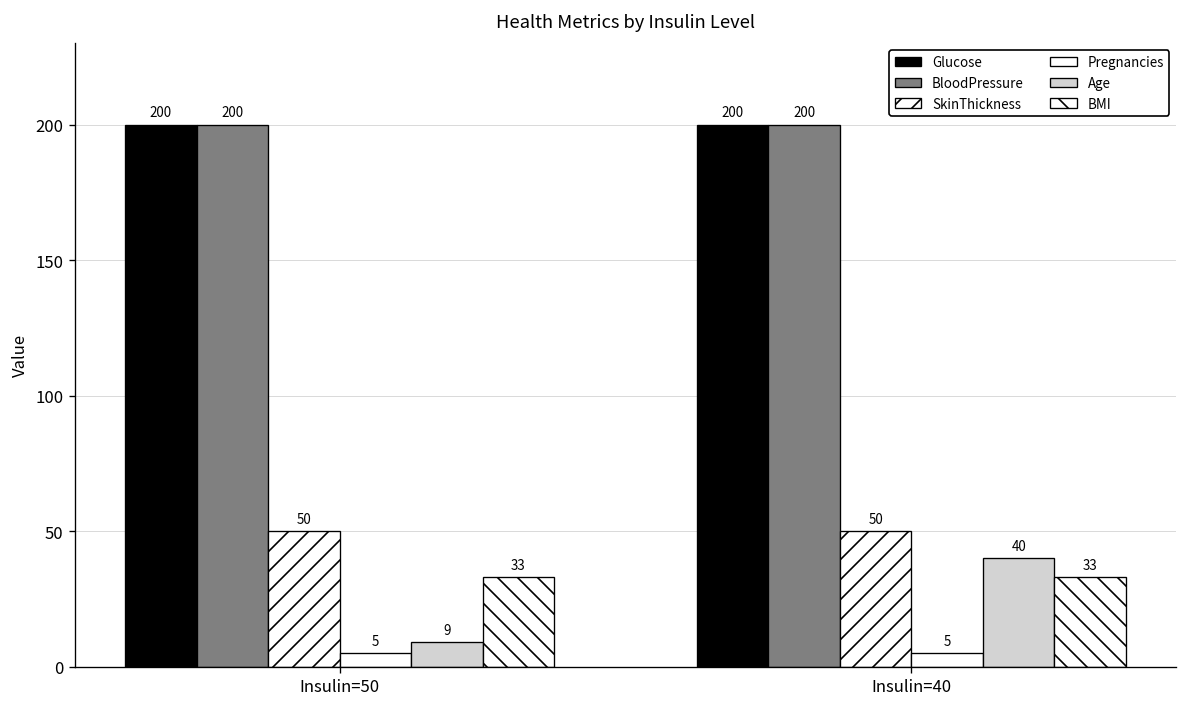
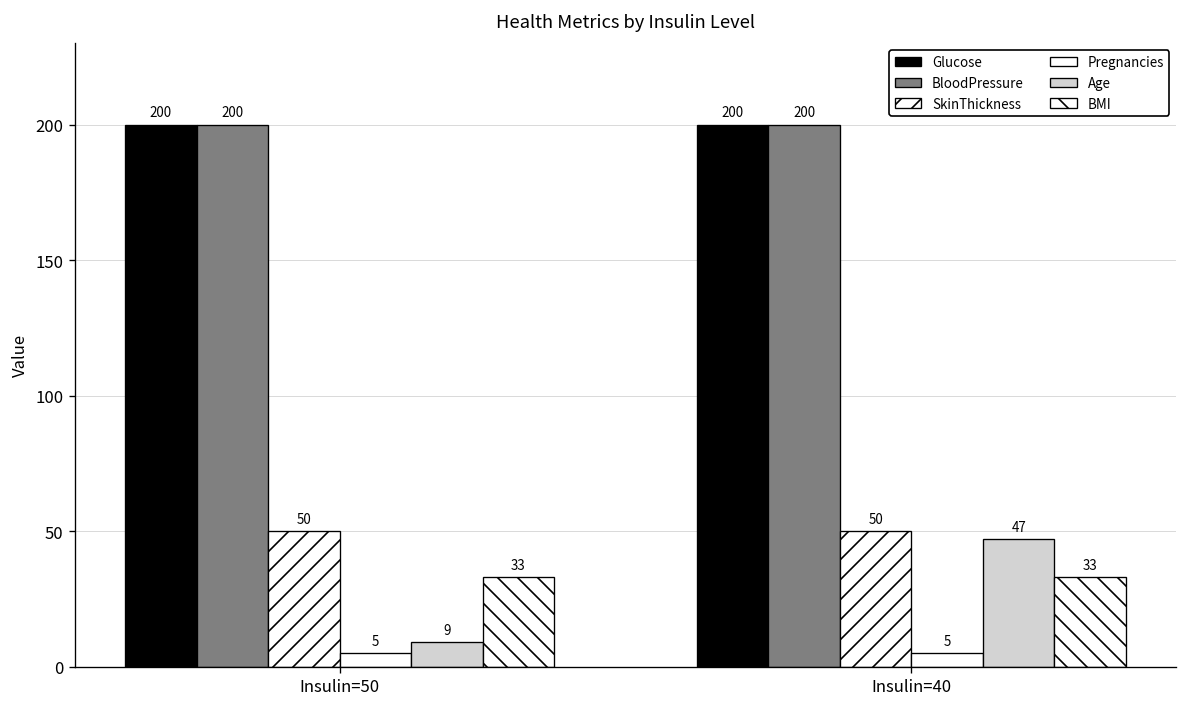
  {
    "Glucose": {
      "Insulin=50": 200,
      "Insulin=40": 200
    },
    "BloodPressure": {
      "Insulin=50": 200,
      "Insulin=40": 200
    },
    "Age": {
      "Insulin=50": 9,
-     "Insulin=40": 40
+     "Insulin=40": 47
    }
  }
